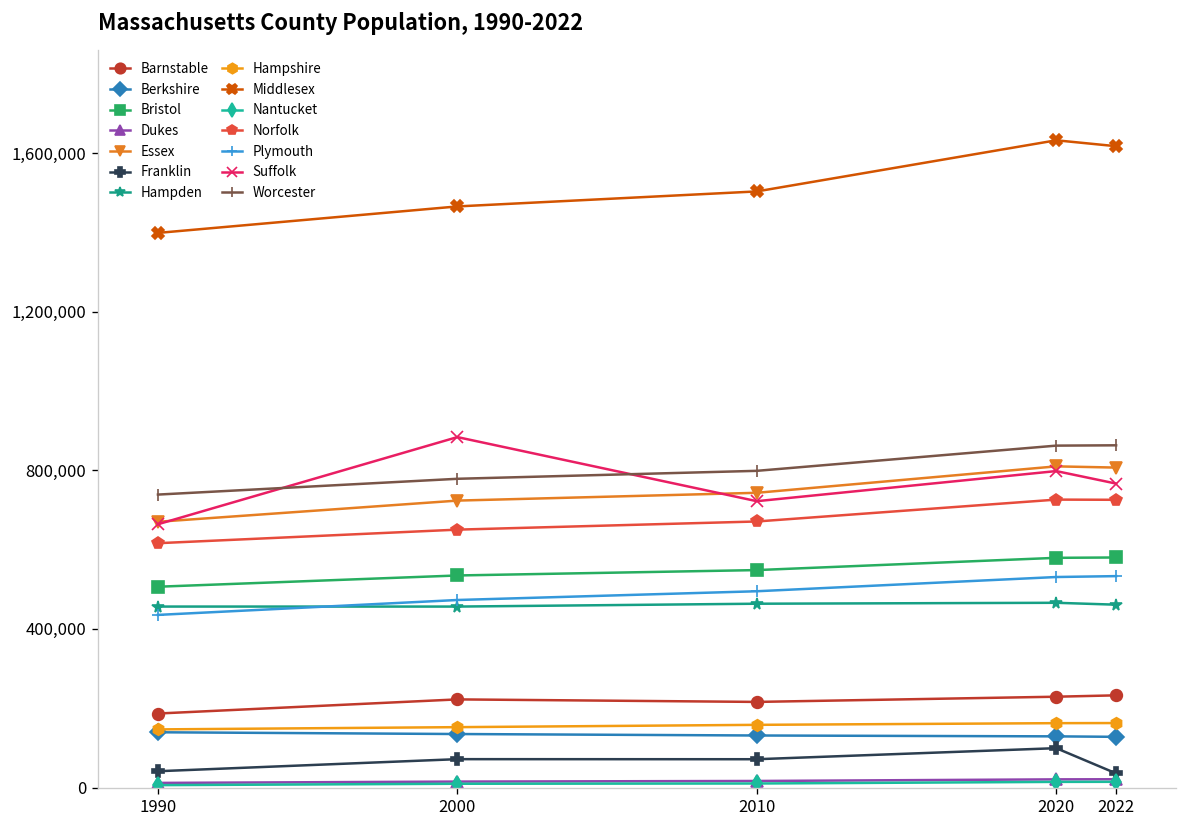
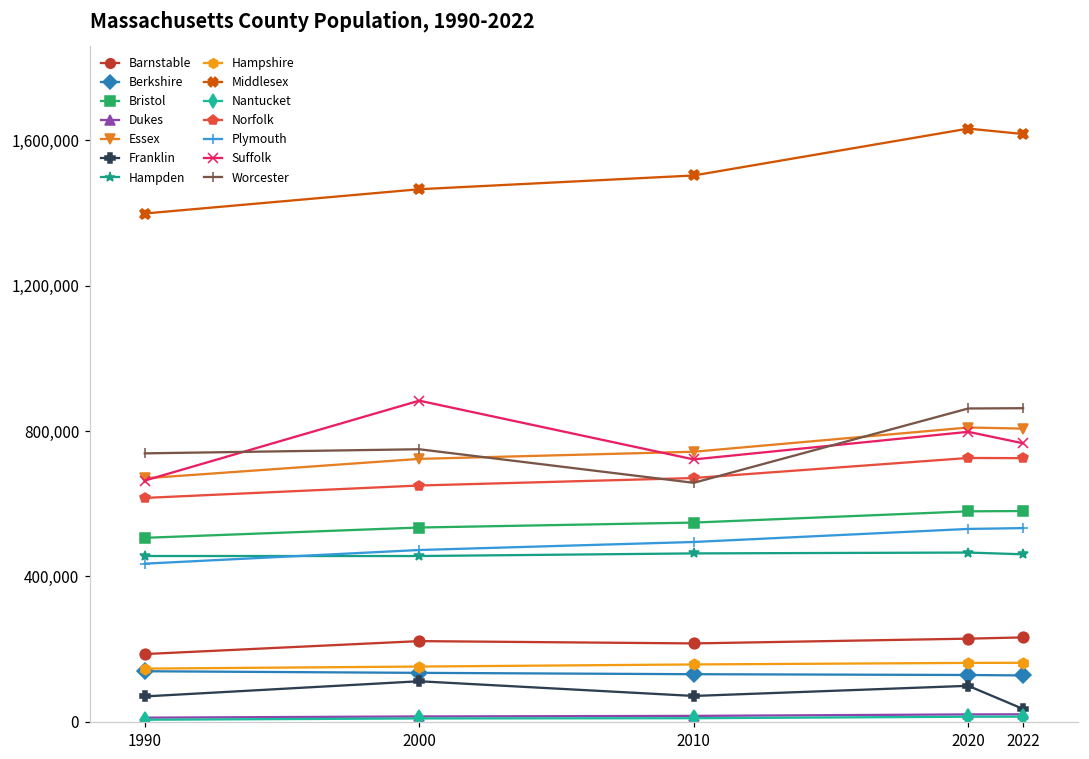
  {
    "Franklin": {
-     "1990": "40,000",
-     "2000": "70,000",
+     "1990": "70,000",
+     "2000": "110,000",
      "2010": "70,000",
      "2020": "100,000",
      "2022": "40,000"
    },
    "Suffolk": {
      "2000": "880,000",
      "2010": "720,000",
      "2020": "800,000",
      "2022": "770,000"
    },
    "Worcester": {
      "1990": "740,000",
-     "2000": "780,000",
-     "2010": "800,000",
+     "2000": "750,000",
+     "2010": "660,000",
      "2020": "860,000",
      "2022": "860,000"
    }
  }
